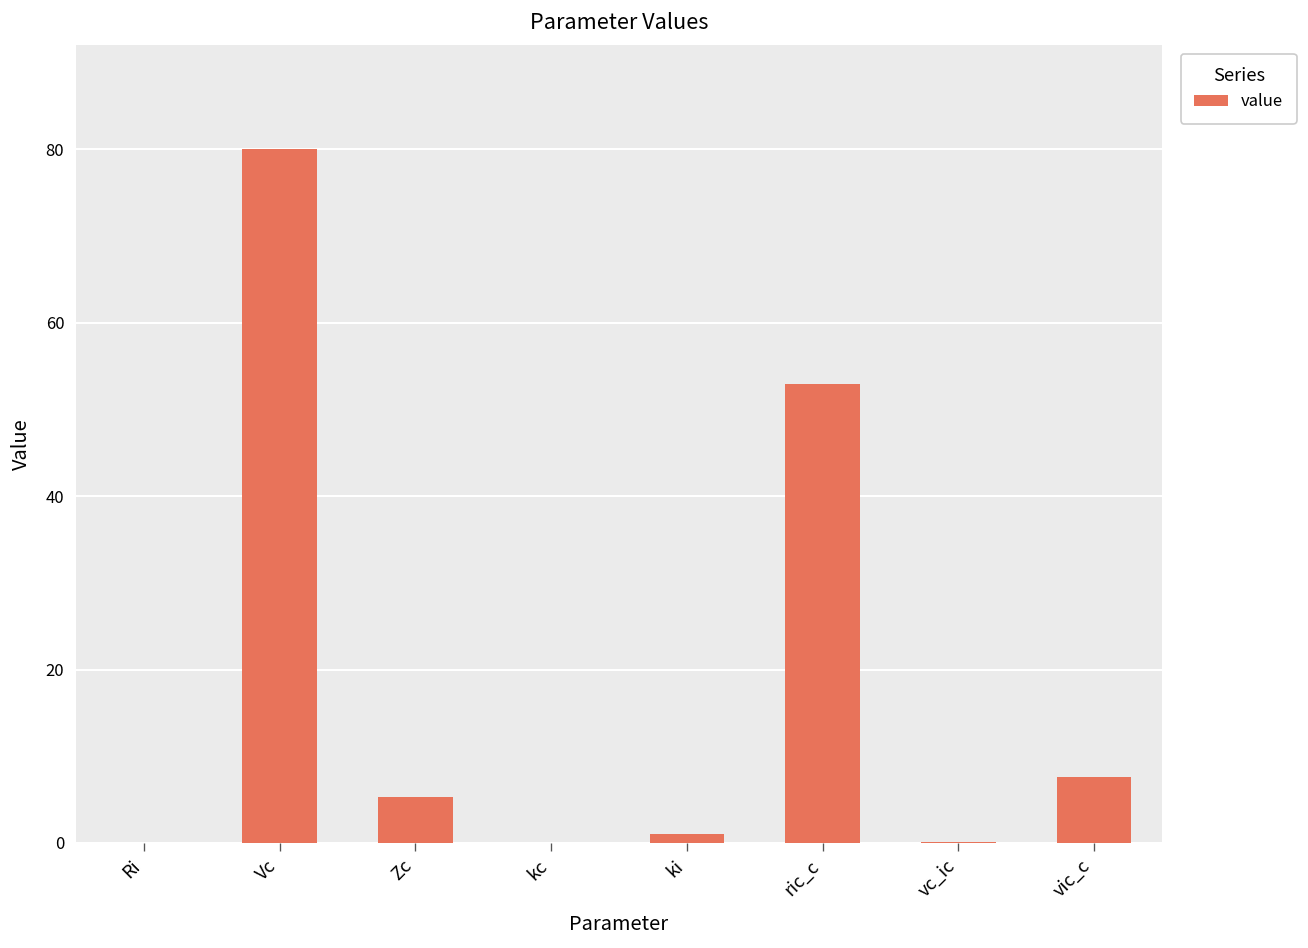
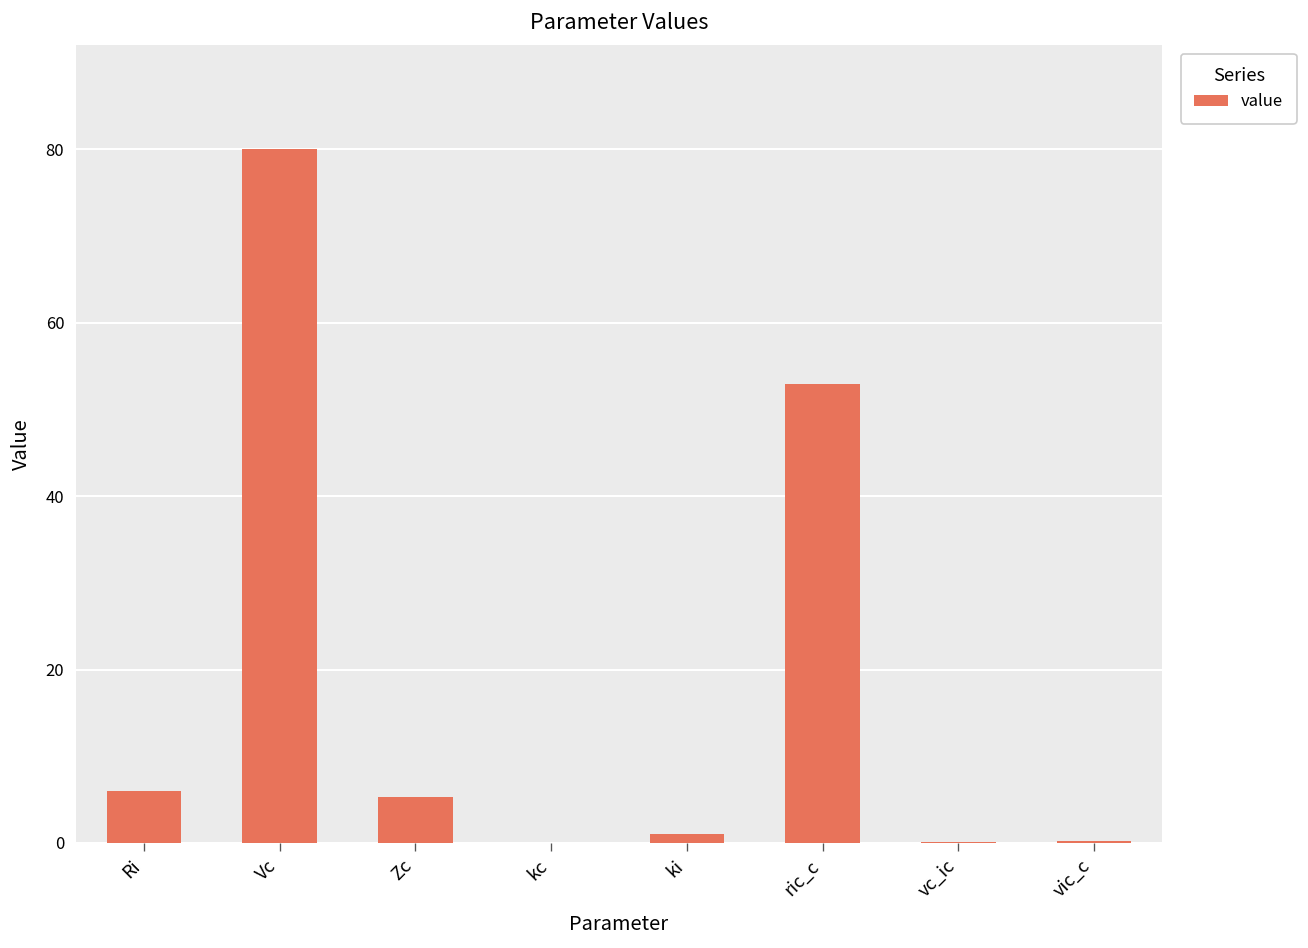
  {
-   "Ri": 0,
+   "Ri": 6,
    "Vc": 80,
    "Zc": 5,
    "ki": 1,
    "ric_c": 53,
-   "vic_c": 8
+   "vic_c": 0
  }
